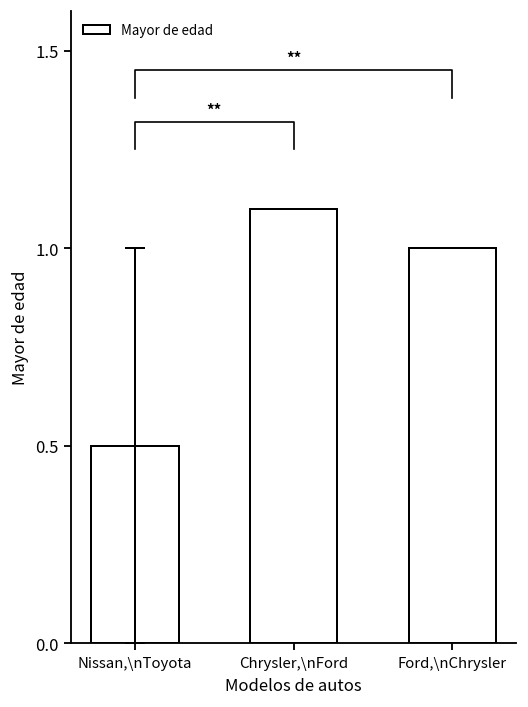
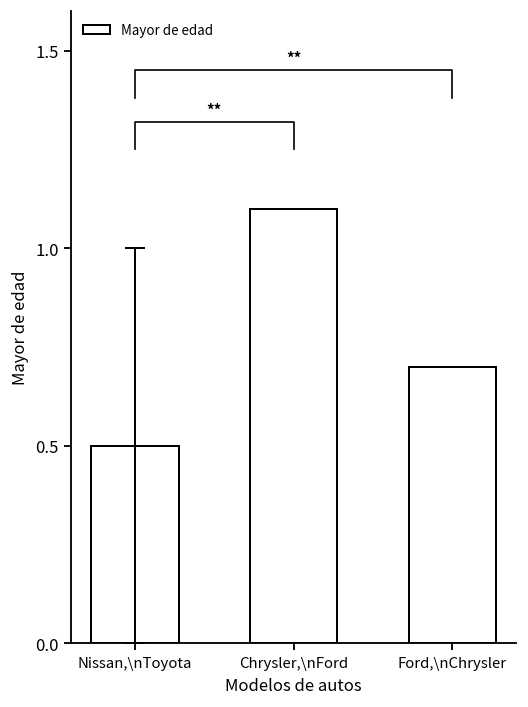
  {
    "Mayor de edad": {
      "Nissan,\\nToyota": 0.5,
      "Chrysler,\\nFord": 1.1,
-     "Ford,\\nChrysler": 1.0
+     "Ford,\\nChrysler": 0.7
    }
  }
